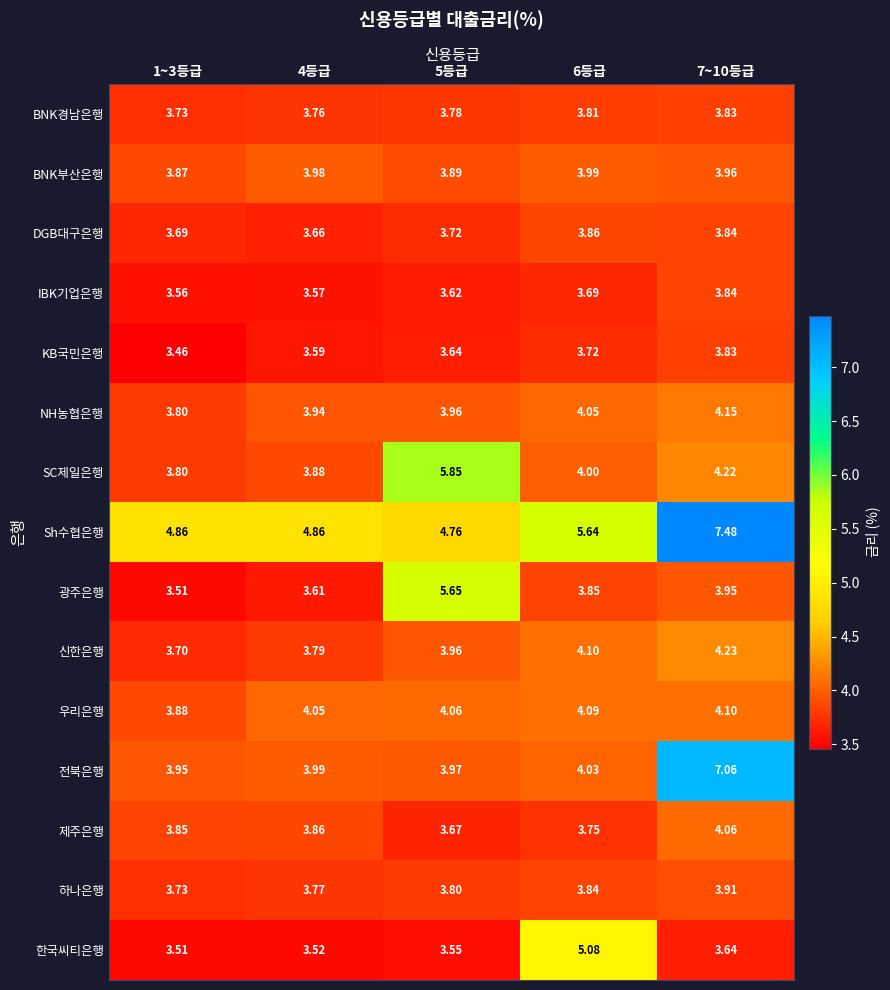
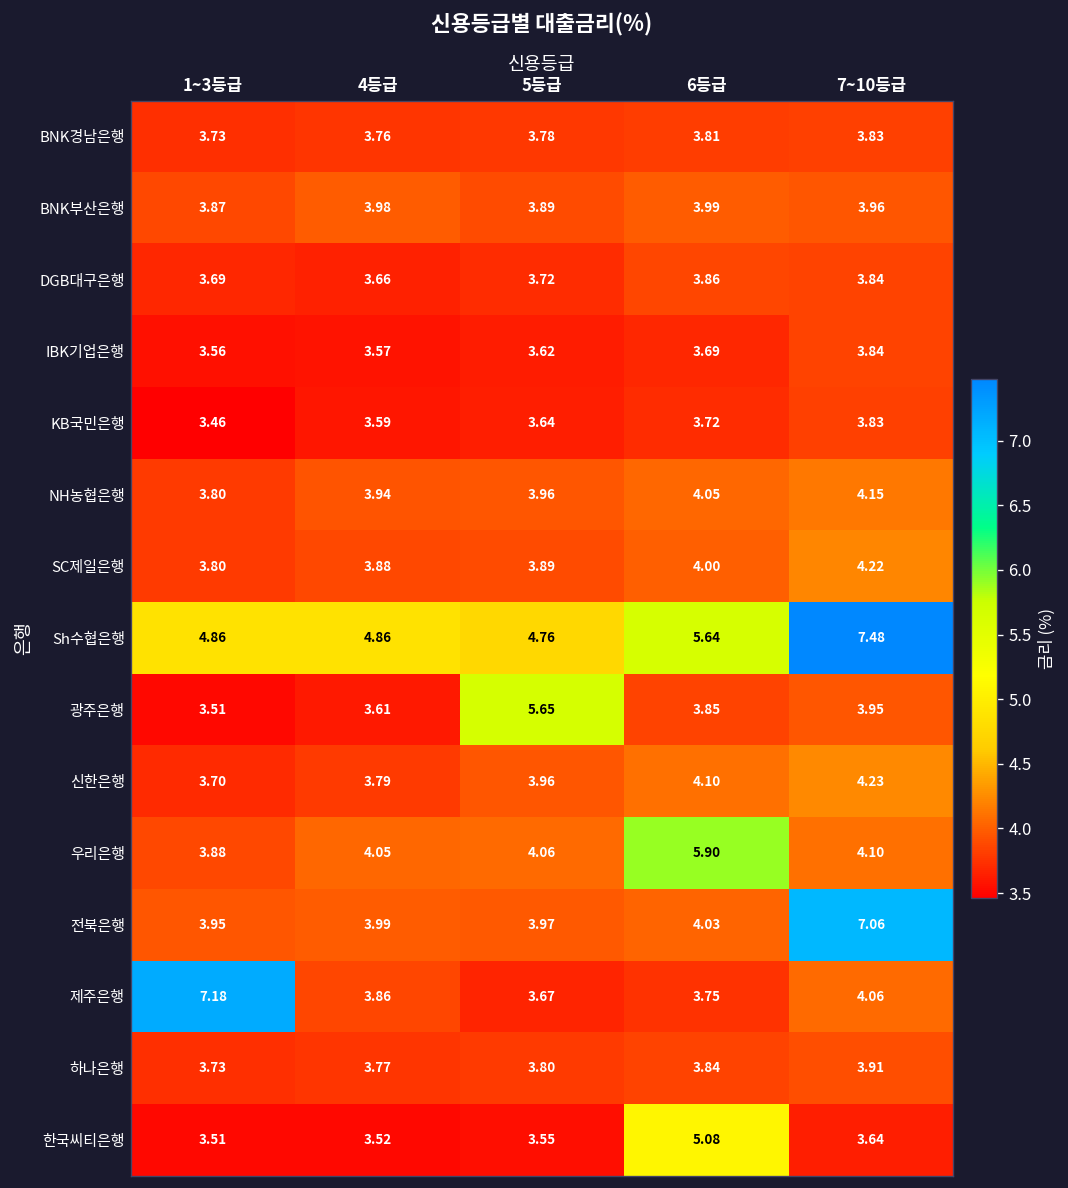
  {
    "BNK경남은행": {
      "1~3등급": 3.73,
      "4등급": 3.76,
      "5등급": 3.78,
      "6등급": 3.81,
      "7~10등급": 3.83
    },
    "BNK부산은행": {
      "1~3등급": 3.87,
      "4등급": 3.98,
      "5등급": 3.89,
      "6등급": 3.99,
      "7~10등급": 3.96
    },
    "DGB대구은행": {
      "1~3등급": 3.69,
      "4등급": 3.66,
      "5등급": 3.72,
      "6등급": 3.86,
      "7~10등급": 3.84
    },
    "IBK기업은행": {
      "1~3등급": 3.56,
      "4등급": 3.57,
      "5등급": 3.62,
      "6등급": 3.69,
      "7~10등급": 3.84
    },
    "KB국민은행": {
      "1~3등급": 3.46,
      "4등급": 3.59,
      "5등급": 3.64,
      "6등급": 3.72,
      "7~10등급": 3.83
    },
    "NH농협은행": {
      "1~3등급": 3.80,
      "4등급": 3.94,
      "5등급": 3.96,
      "6등급": 4.05,
      "7~10등급": 4.15
    },
    "SC제일은행": {
      "1~3등급": 3.80,
      "4등급": 3.88,
-     "5등급": 5.85,
+     "5등급": 3.89,
      "6등급": 4.00,
      "7~10등급": 4.22
    },
    "Sh수협은행": {
      "1~3등급": 4.86,
      "4등급": 4.86,
      "5등급": 4.76,
      "6등급": 5.64,
      "7~10등급": 7.48
    },
    "광주은행": {
      "1~3등급": 3.51,
      "4등급": 3.61,
      "5등급": 5.65,
      "6등급": 3.85,
      "7~10등급": 3.95
    },
    "신한은행": {
      "1~3등급": 3.70,
      "4등급": 3.79,
      "5등급": 3.96,
      "6등급": 4.10,
      "7~10등급": 4.23
    },
    "우리은행": {
      "1~3등급": 3.88,
      "4등급": 4.05,
      "5등급": 4.06,
-     "6등급": 4.09,
+     "6등급": 5.90,
      "7~10등급": 4.10
    },
    "전북은행": {
      "1~3등급": 3.95,
      "4등급": 3.99,
      "5등급": 3.97,
      "6등급": 4.03,
      "7~10등급": 7.06
    },
    "제주은행": {
-     "1~3등급": 3.85,
+     "1~3등급": 7.18,
      "4등급": 3.86,
      "5등급": 3.67,
      "6등급": 3.75,
      "7~10등급": 4.06
    },
    "하나은행": {
      "1~3등급": 3.73,
      "4등급": 3.77,
      "5등급": 3.80,
      "6등급": 3.84,
      "7~10등급": 3.91
    },
    "한국씨티은행": {
      "1~3등급": 3.51,
      "4등급": 3.52,
      "5등급": 3.55,
      "6등급": 5.08,
      "7~10등급": 3.64
    }
  }
